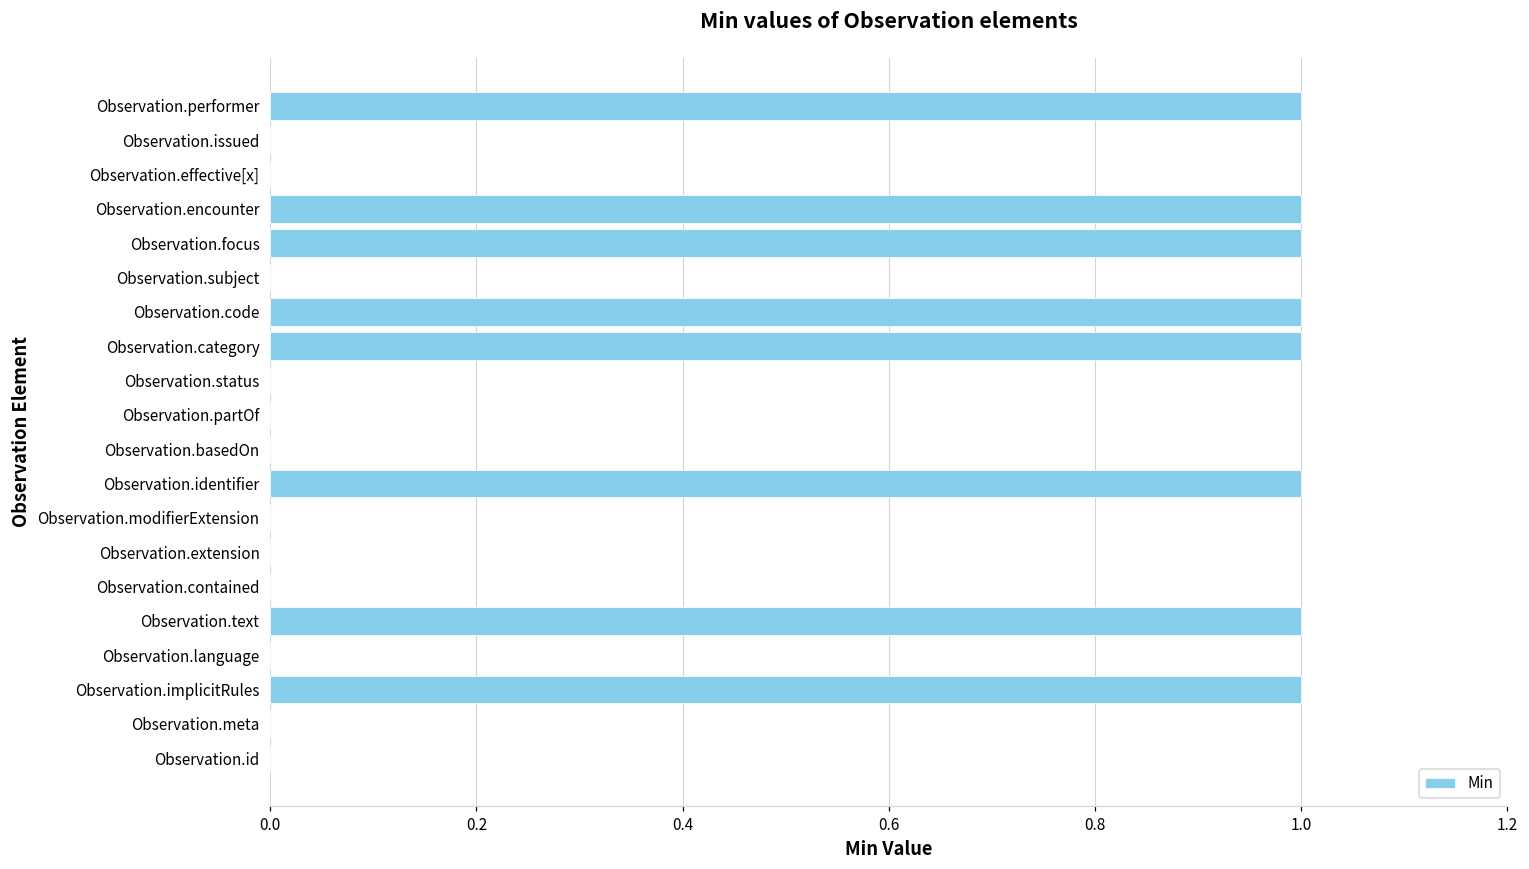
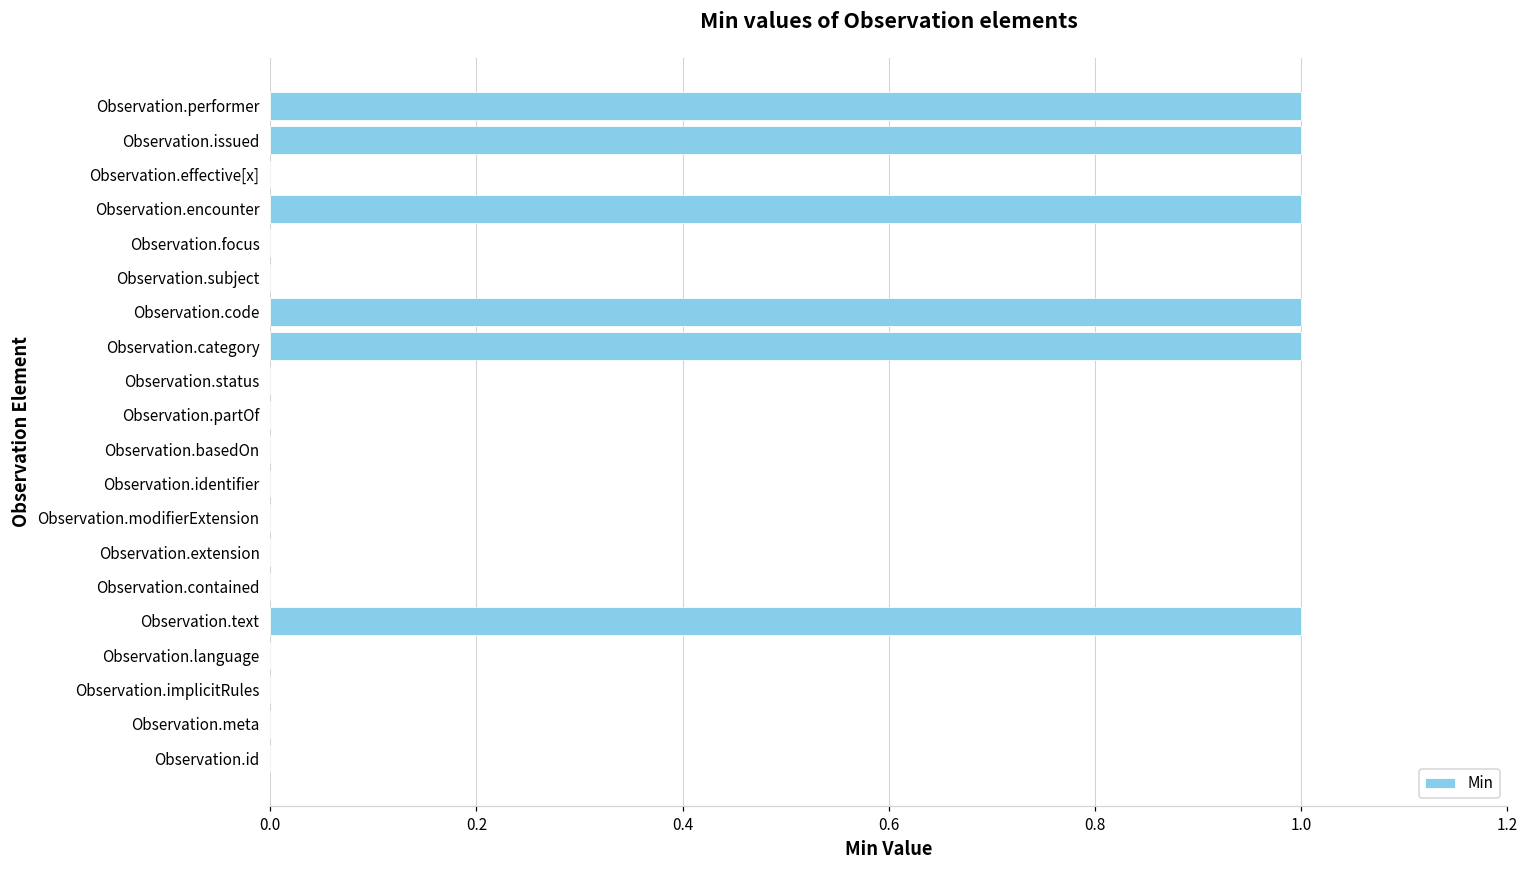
  {
    "Observation.performer": 1,
-   "Observation.issued": 0,
+   "Observation.issued": 1,
    "Observation.effective[x]": 0,
    "Observation.encounter": 1,
-   "Observation.focus": 1,
+   "Observation.focus": 0,
    "Observation.subject": 0,
    "Observation.code": 1,
    "Observation.category": 1,
    "Observation.status": 0,
    "Observation.partOf": 0,
    "Observation.basedOn": 0,
-   "Observation.identifier": 1,
+   "Observation.identifier": 0,
    "Observation.modifierExtension": 0,
    "Observation.extension": 0,
    "Observation.contained": 0,
    "Observation.text": 1,
    "Observation.language": 0,
-   "Observation.implicitRules": 1,
+   "Observation.implicitRules": 0,
    "Observation.meta": 0,
    "Observation.id": 0
  }
